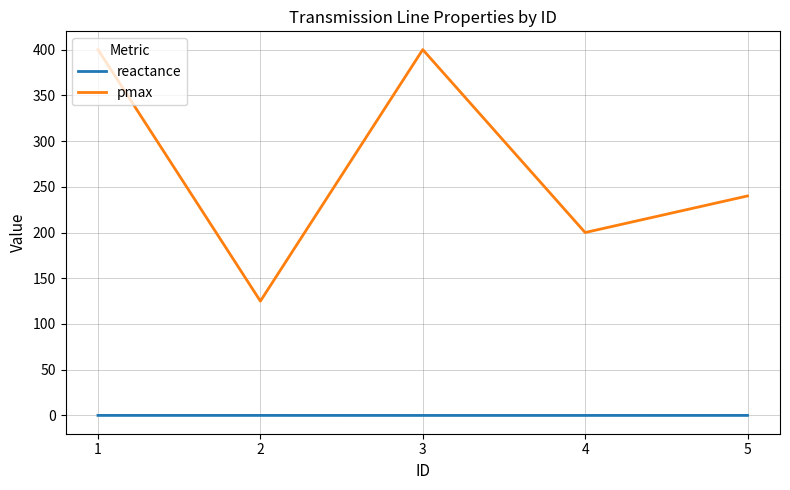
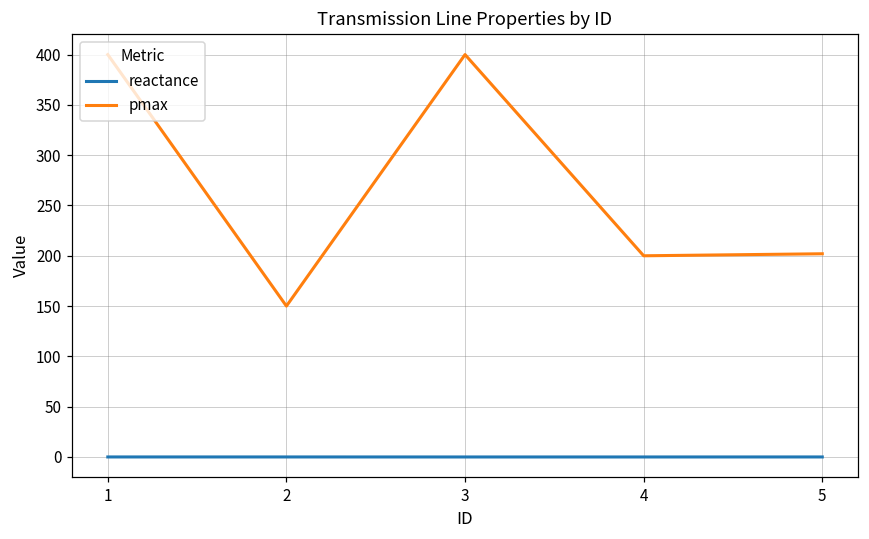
  {
    "reactance": {
      "1": 0,
      "2": 0,
      "3": 0,
      "4": 0,
      "5": 0
    },
    "pmax": {
-     "2": 130,
+     "2": 150,
      "3": 400,
      "4": 200,
-     "5": 240
+     "5": 200
    }
  }
